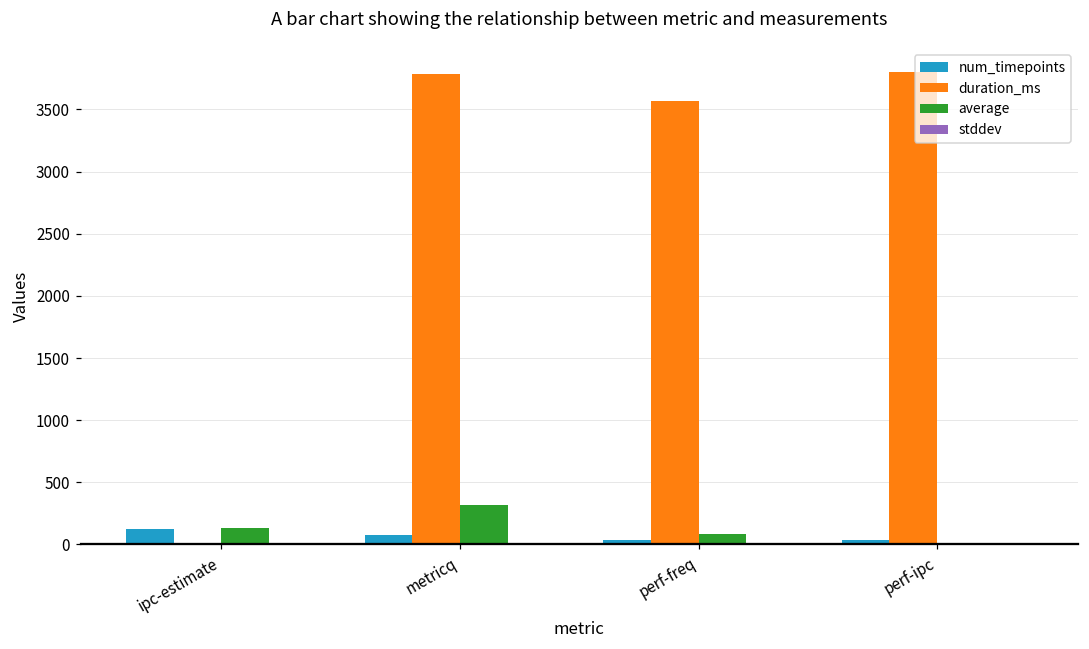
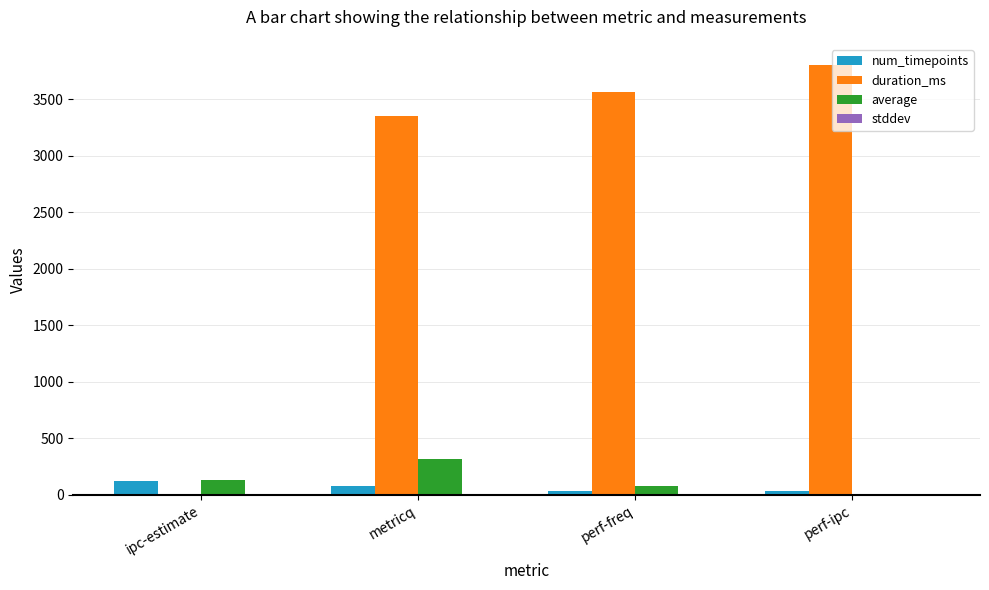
  {
    "num_timepoints": {
      "ipc-estimate": 130,
      "metricq": 80,
      "perf-freq": 40,
      "perf-ipc": 40
    },
    "duration_ms": {
      "ipc-estimate": 0,
-     "metricq": 3790,
+     "metricq": 3350,
      "perf-freq": 3570,
      "perf-ipc": 3800
    },
    "average": {
      "ipc-estimate": 130,
      "metricq": 320,
      "perf-freq": 80
    }
  }
